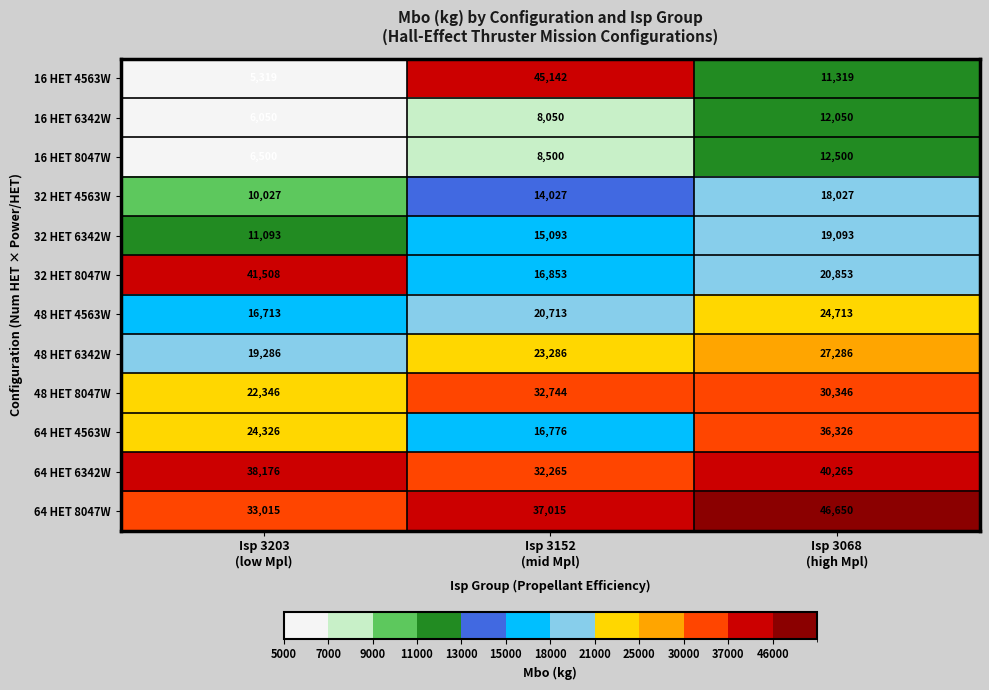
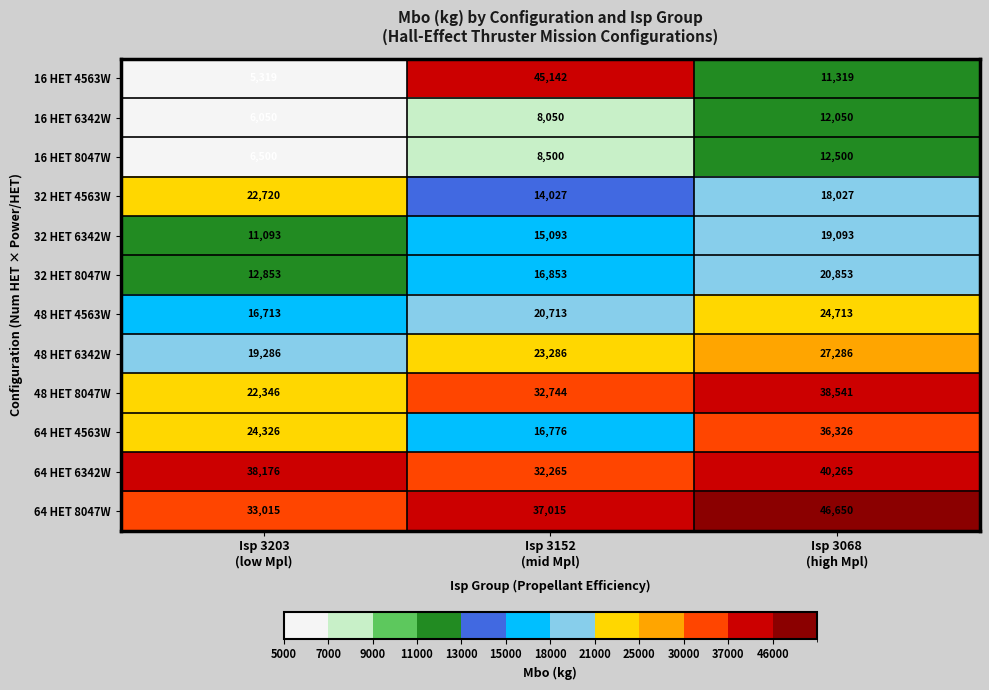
  {
    "16 HET 4563W": {
      "Isp 3152 (mid Mpl)": "45,142",
      "Isp 3068 (high Mpl)": "11,319"
    },
    "16 HET 6342W": {
      "Isp 3152 (mid Mpl)": "8,050",
      "Isp 3068 (high Mpl)": "12,050"
    },
    "16 HET 8047W": {
      "Isp 3152 (mid Mpl)": "8,500",
      "Isp 3068 (high Mpl)": "12,500"
    },
    "32 HET 4563W": {
-     "Isp 3203 (low Mpl)": "10,027",
+     "Isp 3203 (low Mpl)": "22,720",
      "Isp 3152 (mid Mpl)": "14,027",
      "Isp 3068 (high Mpl)": "18,027"
    },
    "32 HET 6342W": {
      "Isp 3203 (low Mpl)": "11,093",
      "Isp 3152 (mid Mpl)": "15,093",
      "Isp 3068 (high Mpl)": "19,093"
    },
    "32 HET 8047W": {
-     "Isp 3203 (low Mpl)": "41,508",
+     "Isp 3203 (low Mpl)": "12,853",
      "Isp 3152 (mid Mpl)": "16,853",
      "Isp 3068 (high Mpl)": "20,853"
    },
    "48 HET 4563W": {
      "Isp 3203 (low Mpl)": "16,713",
      "Isp 3152 (mid Mpl)": "20,713",
      "Isp 3068 (high Mpl)": "24,713"
    },
    "48 HET 6342W": {
      "Isp 3203 (low Mpl)": "19,286",
      "Isp 3152 (mid Mpl)": "23,286",
      "Isp 3068 (high Mpl)": "27,286"
    },
    "48 HET 8047W": {
      "Isp 3203 (low Mpl)": "22,346",
      "Isp 3152 (mid Mpl)": "32,744",
-     "Isp 3068 (high Mpl)": "30,346"
+     "Isp 3068 (high Mpl)": "38,541"
    },
    "64 HET 4563W": {
      "Isp 3203 (low Mpl)": "24,326",
      "Isp 3152 (mid Mpl)": "16,776",
      "Isp 3068 (high Mpl)": "36,326"
    },
    "64 HET 6342W": {
      "Isp 3203 (low Mpl)": "38,176",
      "Isp 3152 (mid Mpl)": "32,265",
      "Isp 3068 (high Mpl)": "40,265"
    },
    "64 HET 8047W": {
      "Isp 3203 (low Mpl)": "33,015",
      "Isp 3152 (mid Mpl)": "37,015",
      "Isp 3068 (high Mpl)": "46,650"
    }
  }
